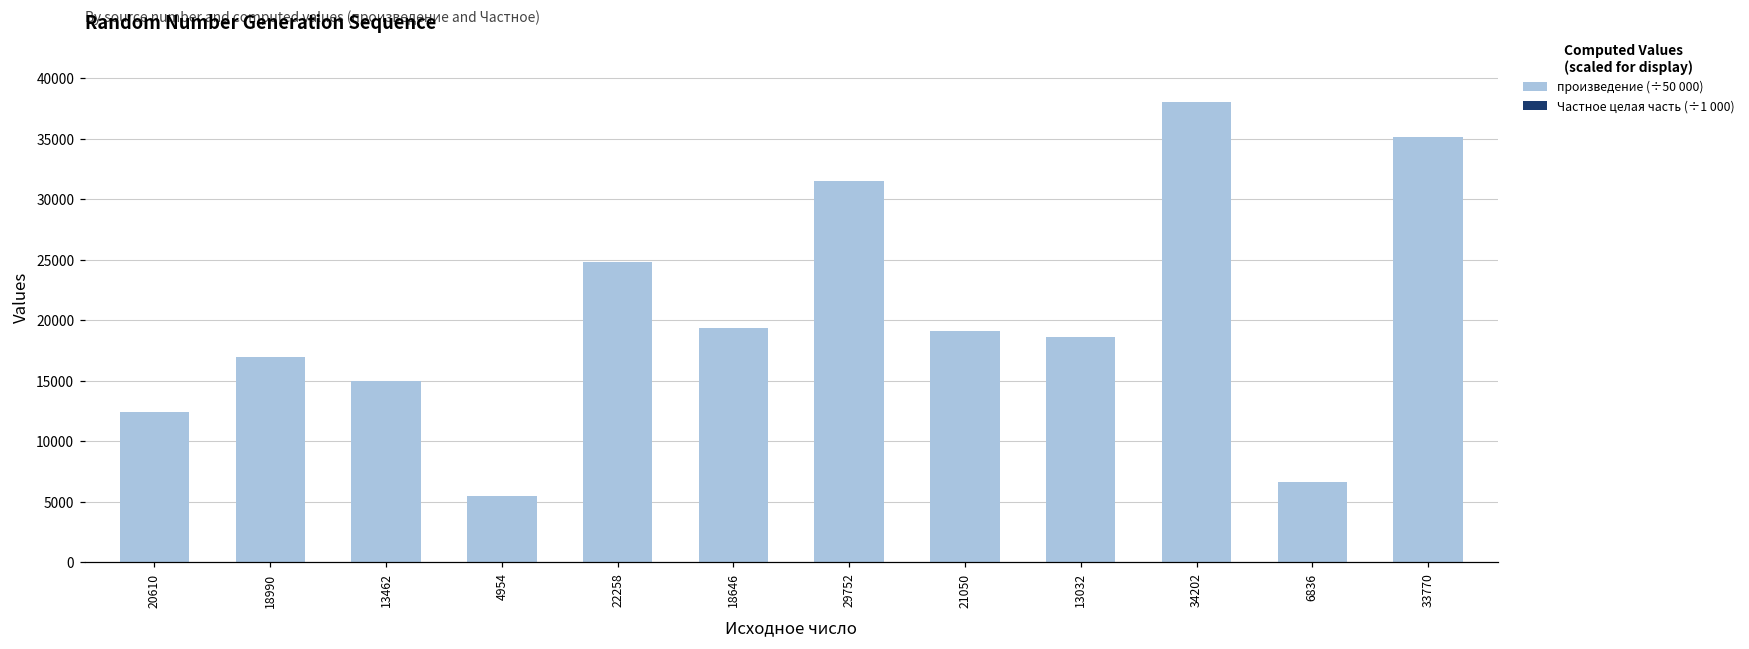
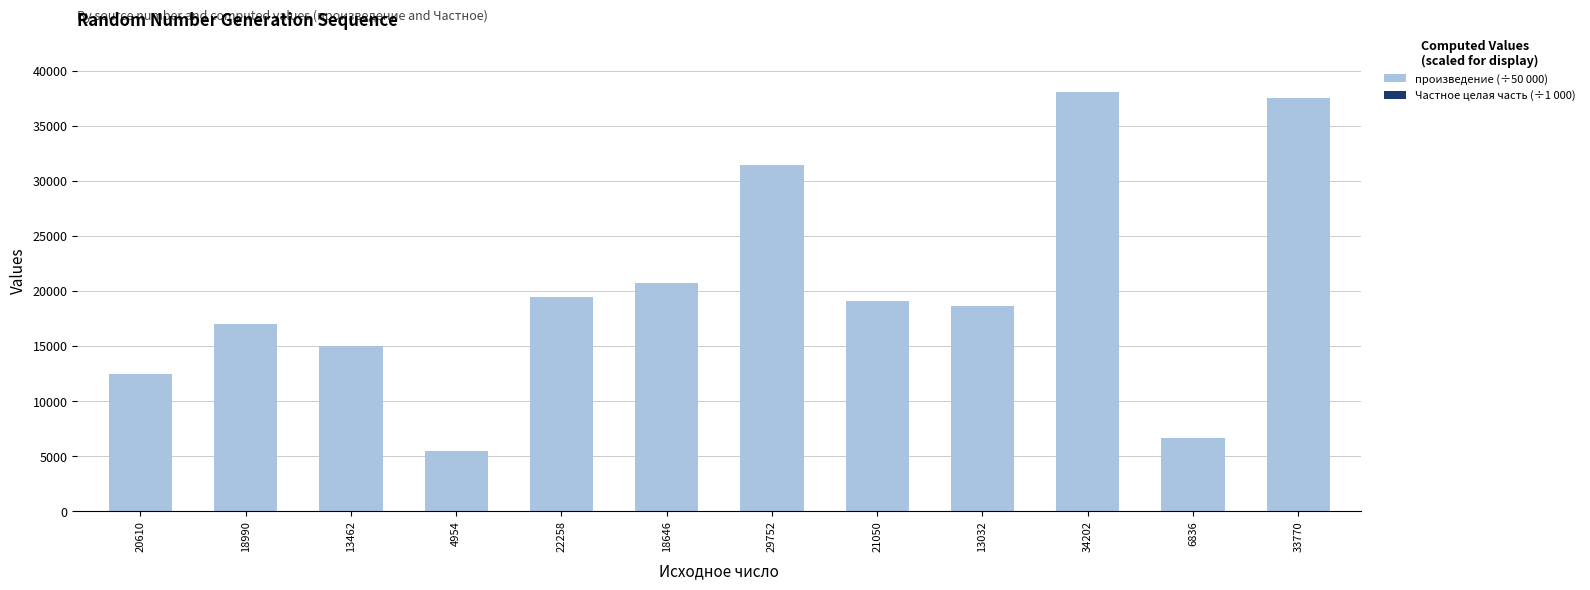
  {
    "произведение (÷50 000)": {
      "20610": 12500,
      "18990": 17000,
      "13462": 15000,
      "4954": 5500,
-     "22258": 24800,
-     "18646": 19400,
+     "22258": 19500,
+     "18646": 20800,
      "29752": 31500,
      "21050": 19100,
      "13032": 18600,
      "34202": 38100,
      "6836": 6600,
-     "33770": 35100
+     "33770": 37600
    }
  }
